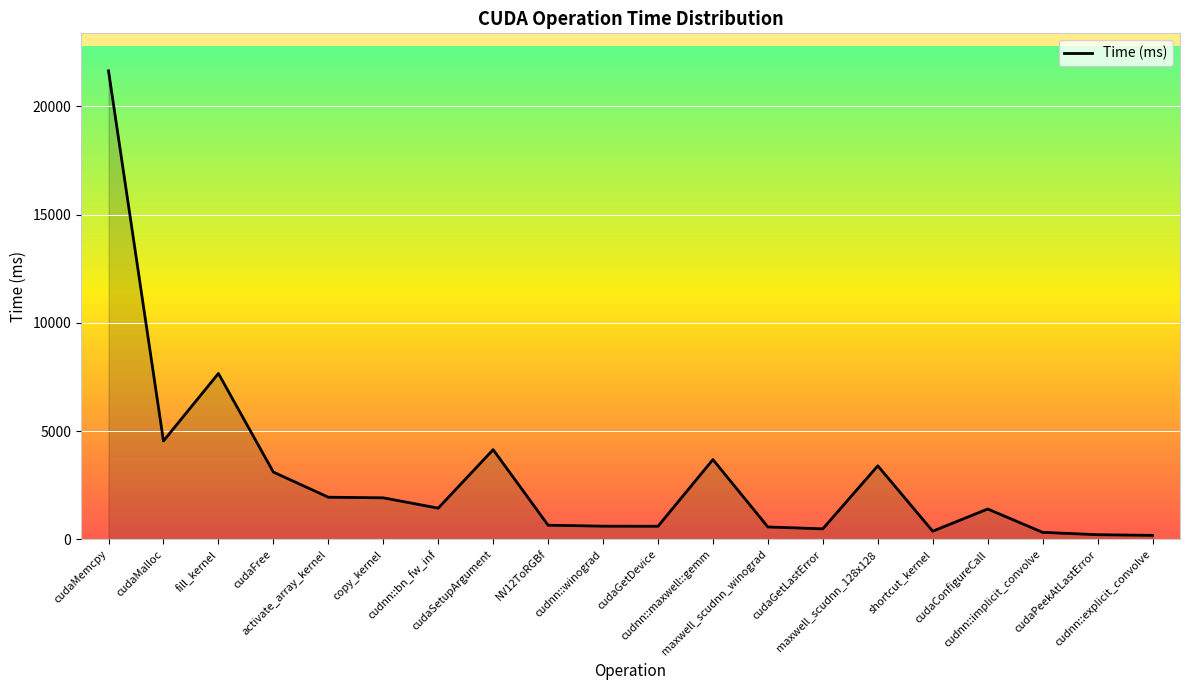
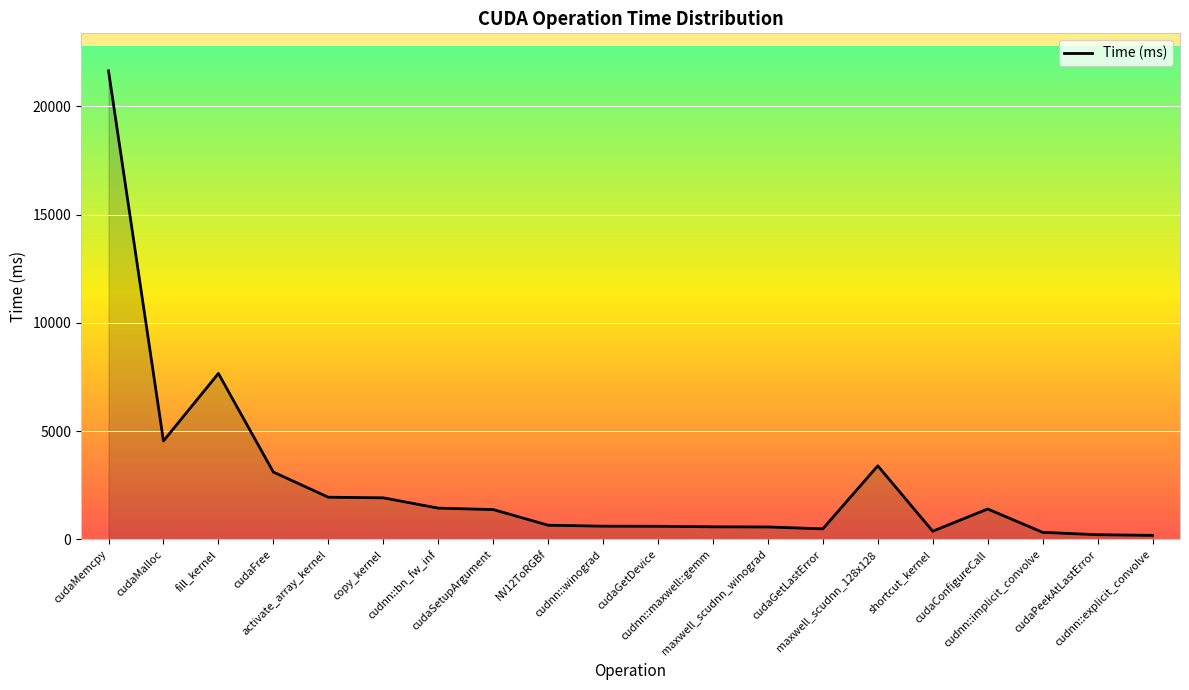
  {
    "cudaMemcpy": 21600,
    "cudaMalloc": 4500,
    "fill_kernel": 7700,
    "cudaFree": 3100,
    "activate_array_kernel": 2000,
    "copy_kernel": 1900,
    "cudnn::bn_fw_inf": 1400,
-   "cudaSetupArgument": 4100,
+   "cudaSetupArgument": 1400,
    "NV12ToRGBf": 700,
    "cudnn::winograd": 600,
    "cudaGetDevice": 600,
-   "cudnn::maxwell::gemm": 3700,
+   "cudnn::maxwell::gemm": 600,
    "maxwell_scudnn_winograd": 600,
    "cudaGetLastError": 500,
    "maxwell_scudnn_128x128": 3400,
    "shortcut_kernel": 400,
    "cudaConfigureCall": 1400,
    "cudnn::implicit_convolve": 300,
    "cudaPeekAtLastError": 200,
    "cudnn::explicit_convolve": 200
  }
